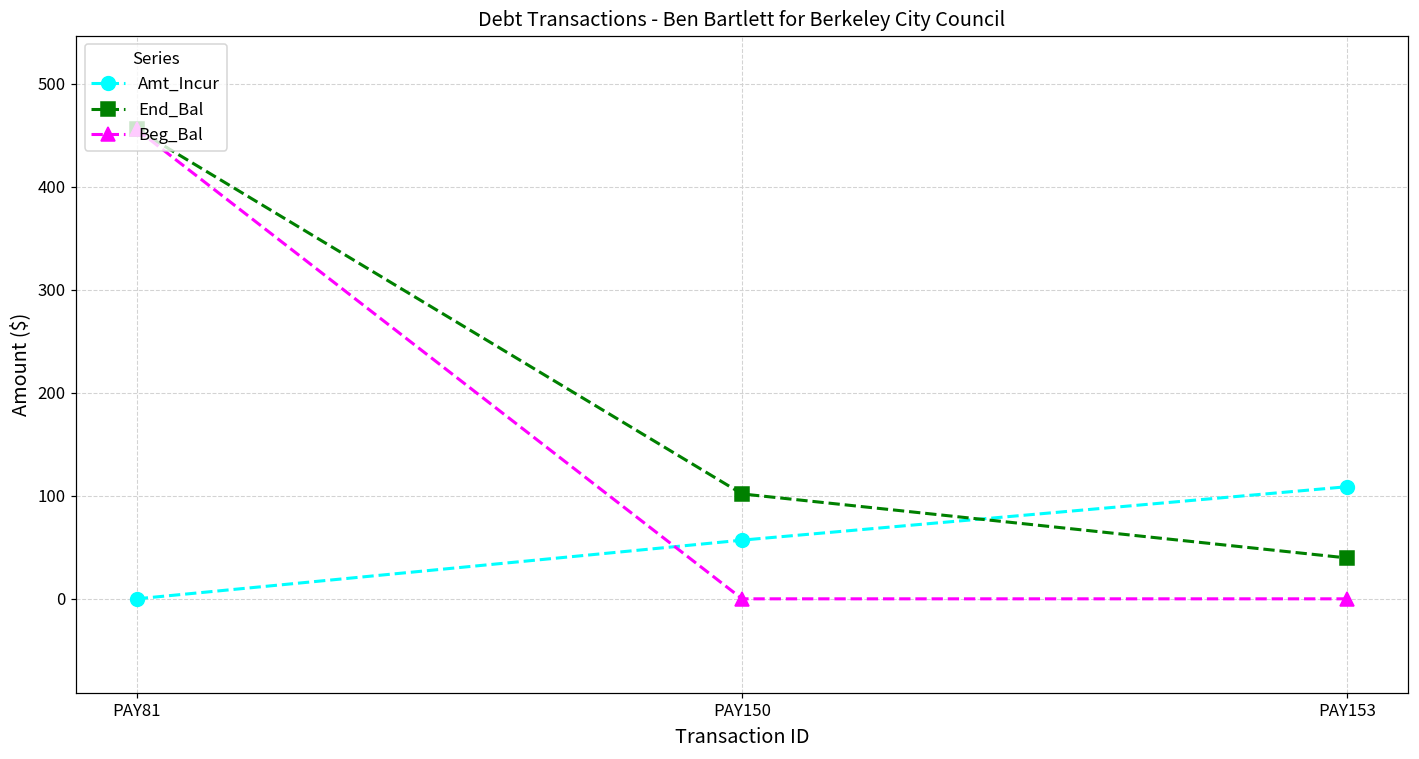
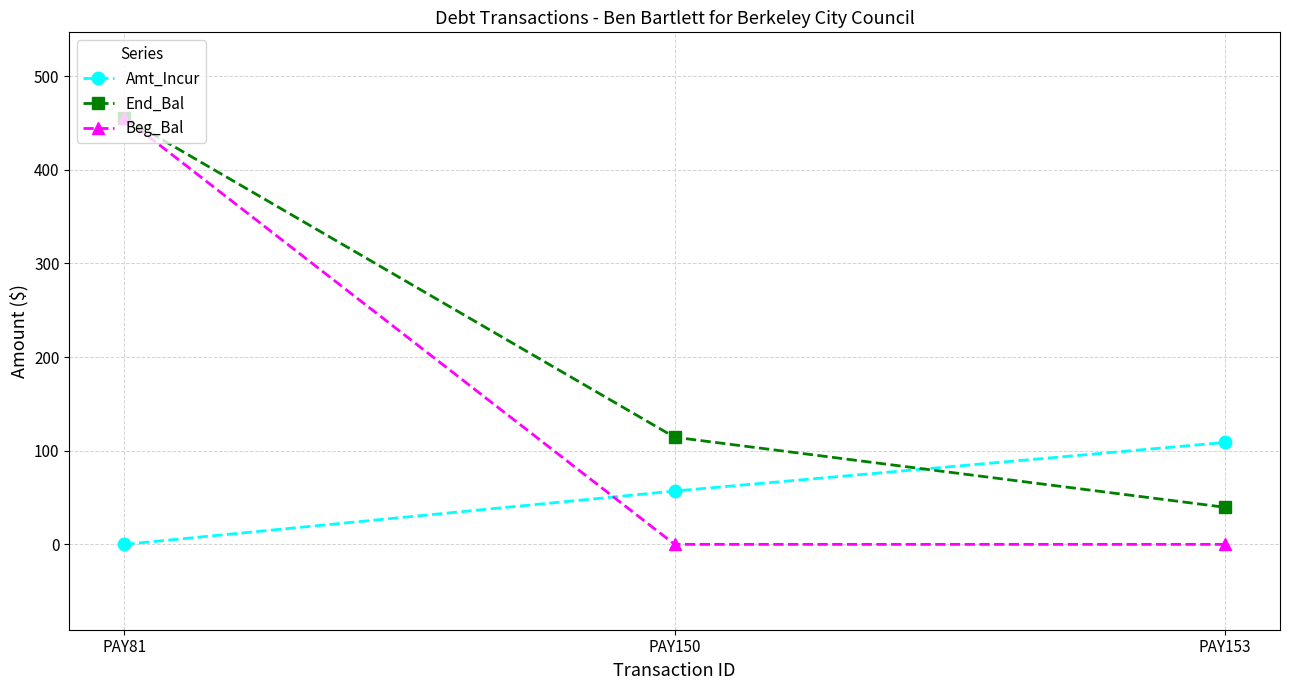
  {
    "Amt_Incur": {
      "PAY81": 0,
      "PAY150": 60,
      "PAY153": 110
    },
    "End_Bal": {
-     "PAY150": 100,
+     "PAY150": 110,
      "PAY153": 40
    },
    "Beg_Bal": {
      "PAY150": 0,
      "PAY153": 0
    }
  }
